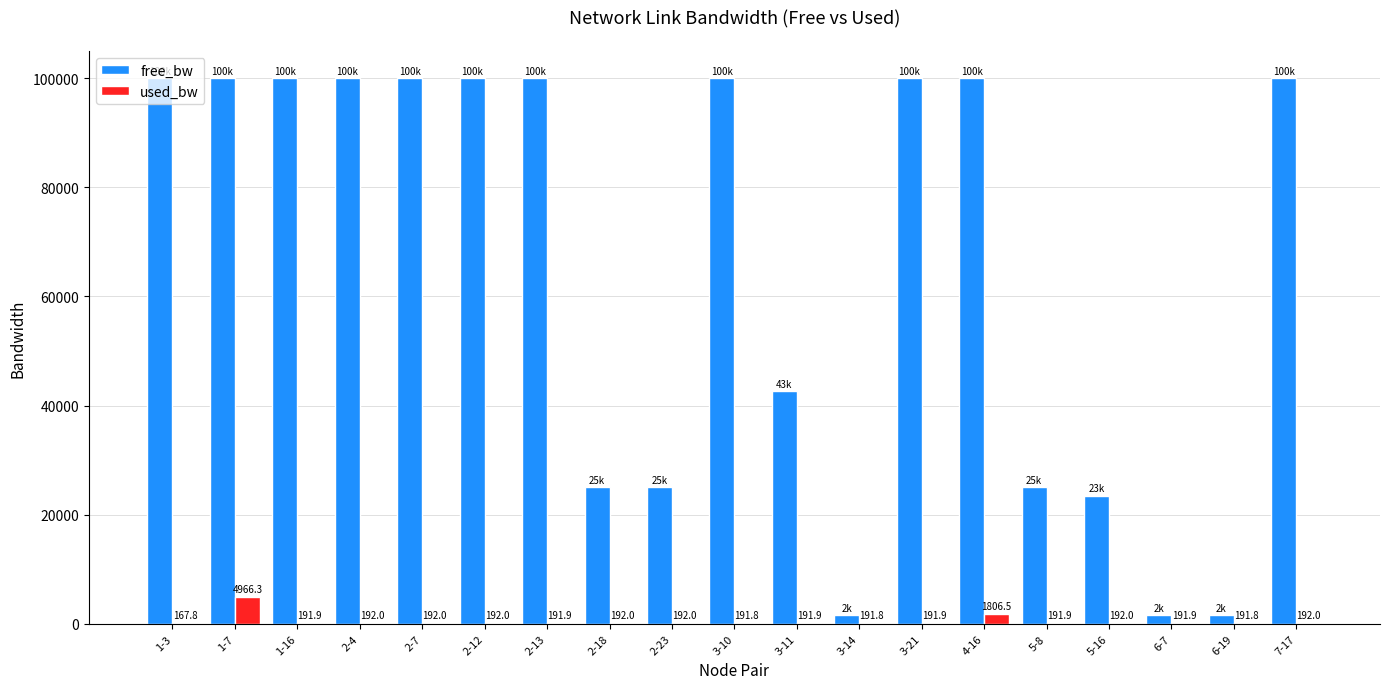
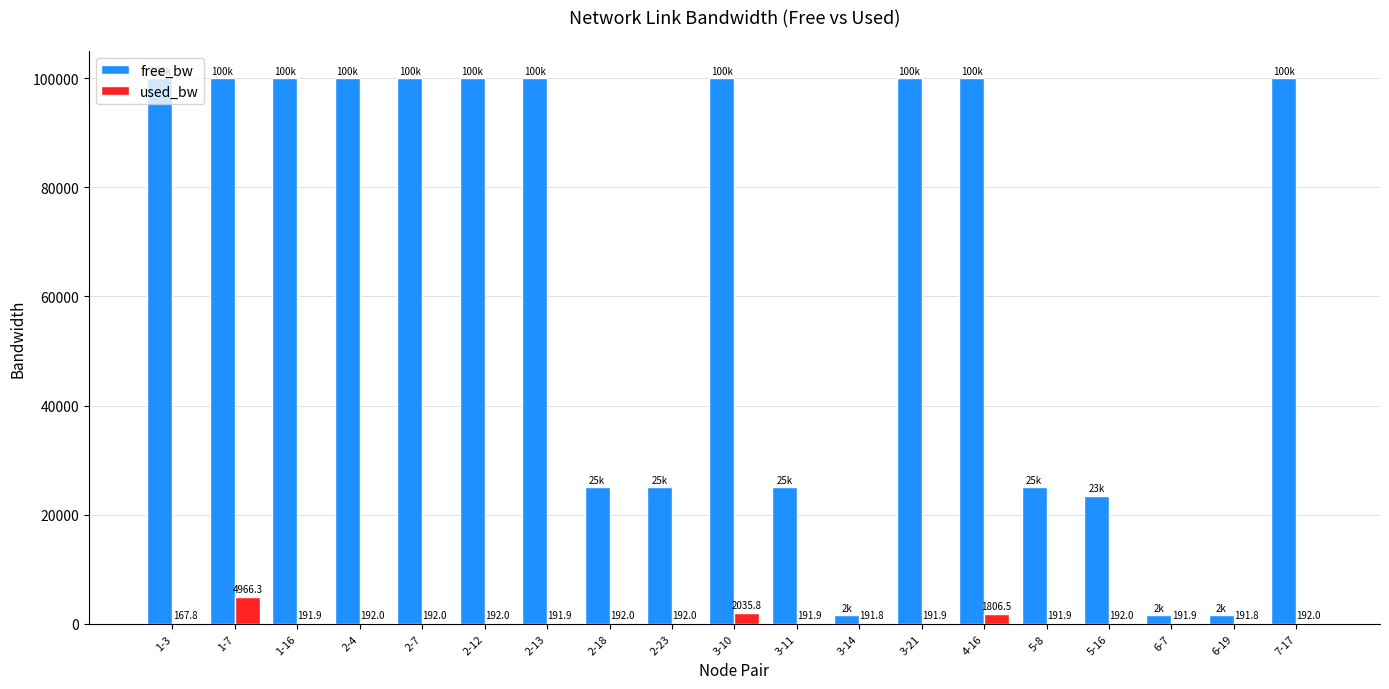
  {
    "free_bw": {
      "1-7": "100k",
      "1-16": "100k",
      "2-4": "100k",
      "2-7": "100k",
      "2-12": "100k",
      "2-13": "100k",
      "2-18": "25k",
      "2-23": "25k",
      "3-10": "100k",
-     "3-11": "43k",
+     "3-11": "25k",
      "3-14": "2k",
      "3-21": "100k",
      "4-16": "100k",
      "5-8": "25k",
      "5-16": "23k",
      "6-7": "2k",
      "6-19": "2k",
      "7-17": "100k"
    },
    "used_bw": {
      "1-3": "167.8",
      "1-7": "4966.3",
      "1-16": "191.9",
      "2-4": "192.0",
      "2-7": "192.0",
      "2-12": "192.0",
      "2-13": "191.9",
      "2-18": "192.0",
      "2-23": "192.0",
-     "3-10": "191.8",
+     "3-10": "2035.8",
      "3-11": "191.9",
      "3-14": "191.8",
      "3-21": "191.9",
      "4-16": "1806.5",
      "5-8": "191.9",
      "5-16": "192.0",
      "6-7": "191.9",
      "6-19": "191.8",
      "7-17": "192.0"
    }
  }
